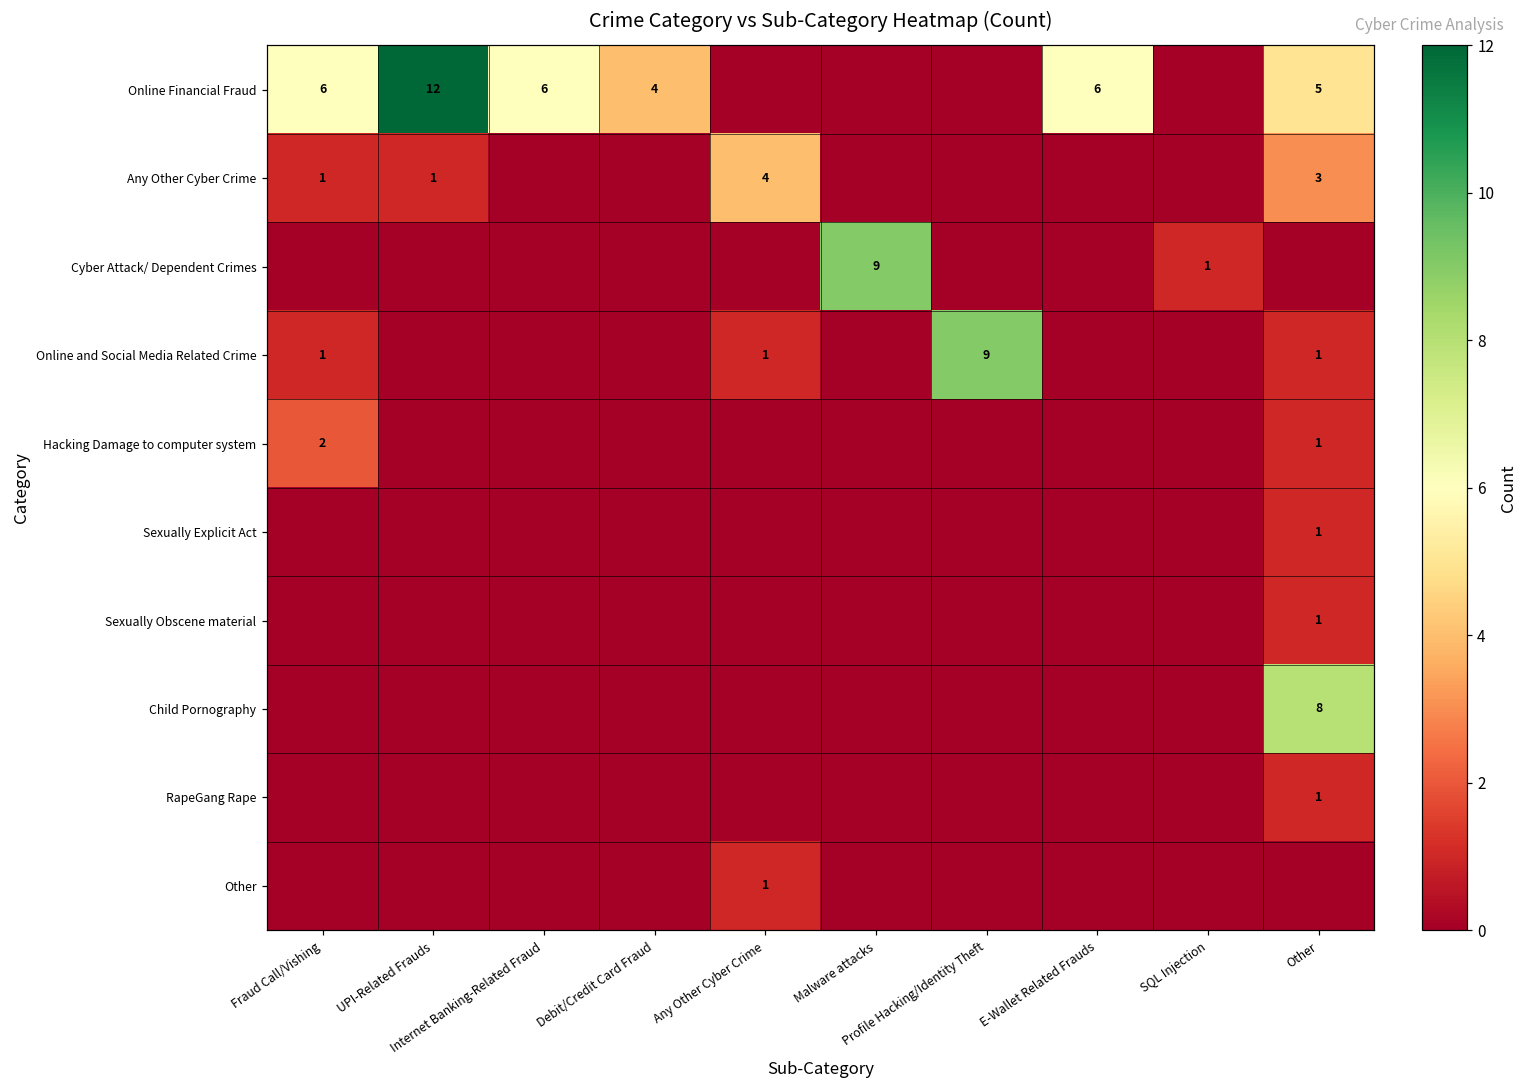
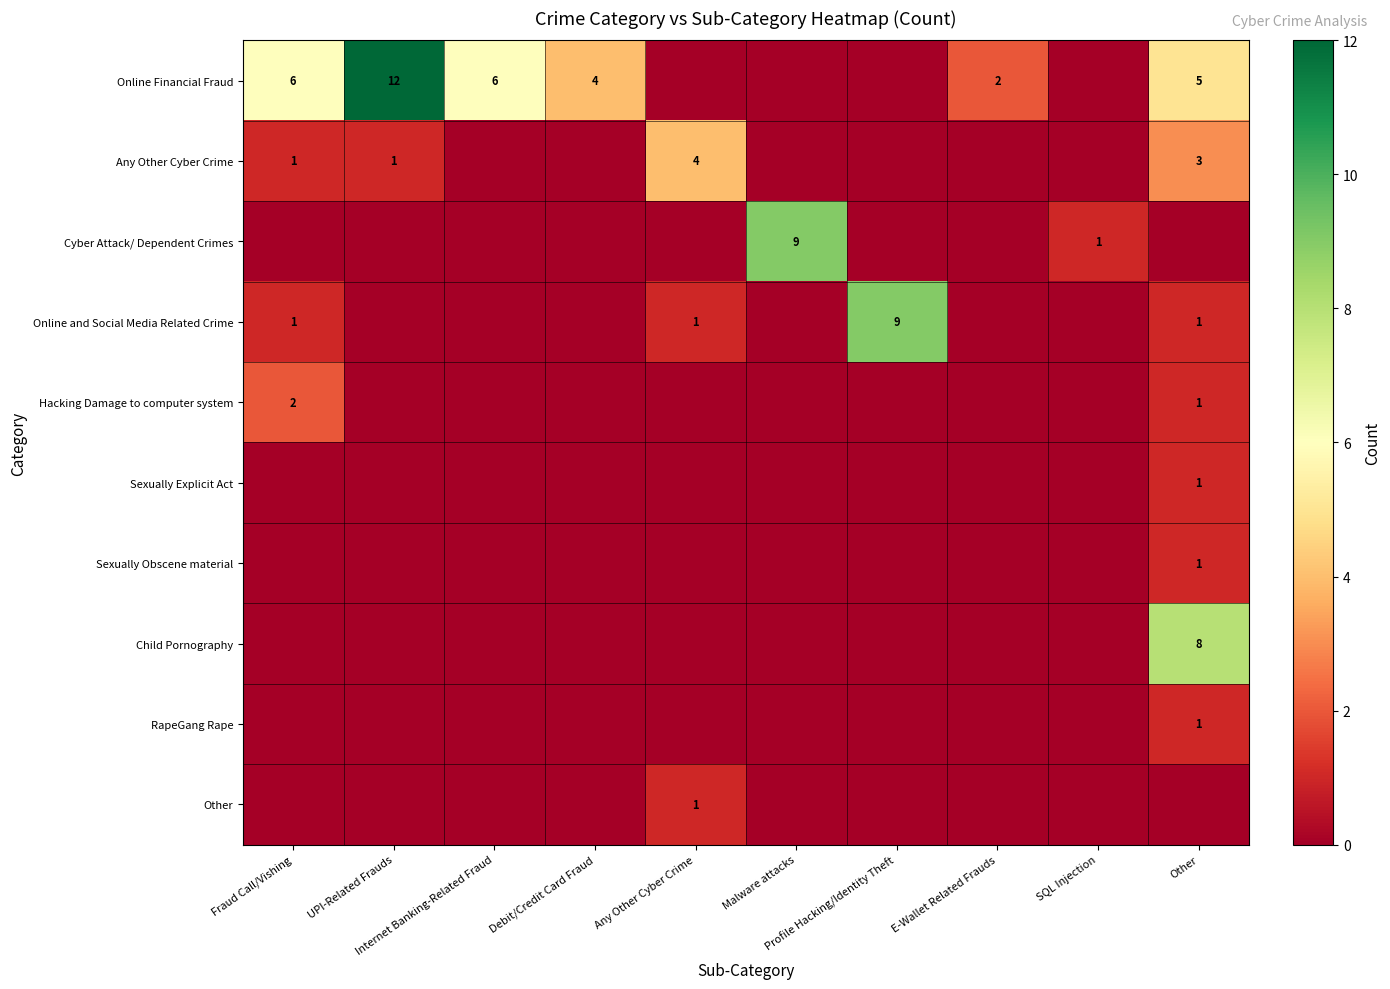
  {
    "Online Financial Fraud": {
      "Fraud Call/Vishing": 6,
      "UPI-Related Frauds": 12,
      "Internet Banking-Related Fraud": 6,
      "Debit/Credit Card Fraud": 4,
-     "E-Wallet Related Frauds": 6,
+     "E-Wallet Related Frauds": 2,
      "Other": 5
    },
    "Any Other Cyber Crime": {
      "Fraud Call/Vishing": 1,
      "UPI-Related Frauds": 1,
      "Any Other Cyber Crime": 4,
      "Other": 3
    },
    "Cyber Attack/ Dependent Crimes": {
      "Malware attacks": 9,
      "SQL Injection": 1
    },
    "Online and Social Media Related Crime": {
      "Fraud Call/Vishing": 1,
      "Any Other Cyber Crime": 1,
      "Profile Hacking/Identity Theft": 9,
      "Other": 1
    },
    "Hacking Damage to computer system": {
      "Fraud Call/Vishing": 2,
      "Other": 1
    },
    "Sexually Explicit Act": {
      "Other": 1
    },
    "Sexually Obscene material": {
      "Other": 1
    },
    "Child Pornography": {
      "Other": 8
    },
    "RapeGang Rape": {
      "Other": 1
    },
    "Other": {
      "Any Other Cyber Crime": 1
    }
  }
